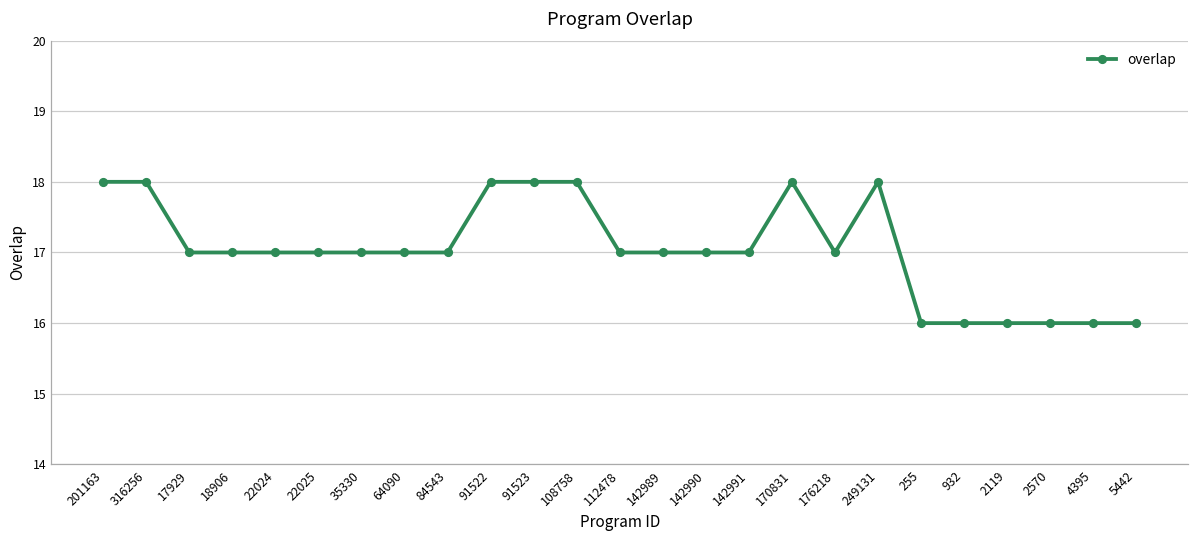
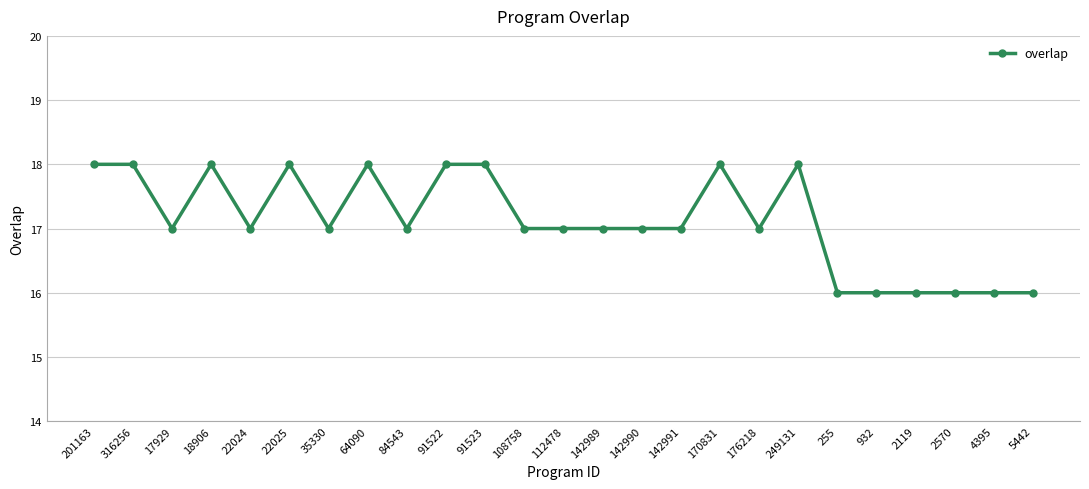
  {
    "201163": 18,
    "316256": 18,
    "17929": 17,
-   "18906": 17,
+   "18906": 18,
    "22024": 17,
-   "22025": 17,
+   "22025": 18,
    "35330": 17,
-   "64090": 17,
+   "64090": 18,
    "84543": 17,
    "91522": 18,
    "91523": 18,
-   "108758": 18,
+   "108758": 17,
    "112478": 17,
    "142989": 17,
    "142990": 17,
    "142991": 17,
    "170831": 18,
    "176218": 17,
    "249131": 18,
    "255": 16,
    "932": 16,
    "2119": 16,
    "2570": 16,
    "4395": 16,
    "5442": 16
  }
